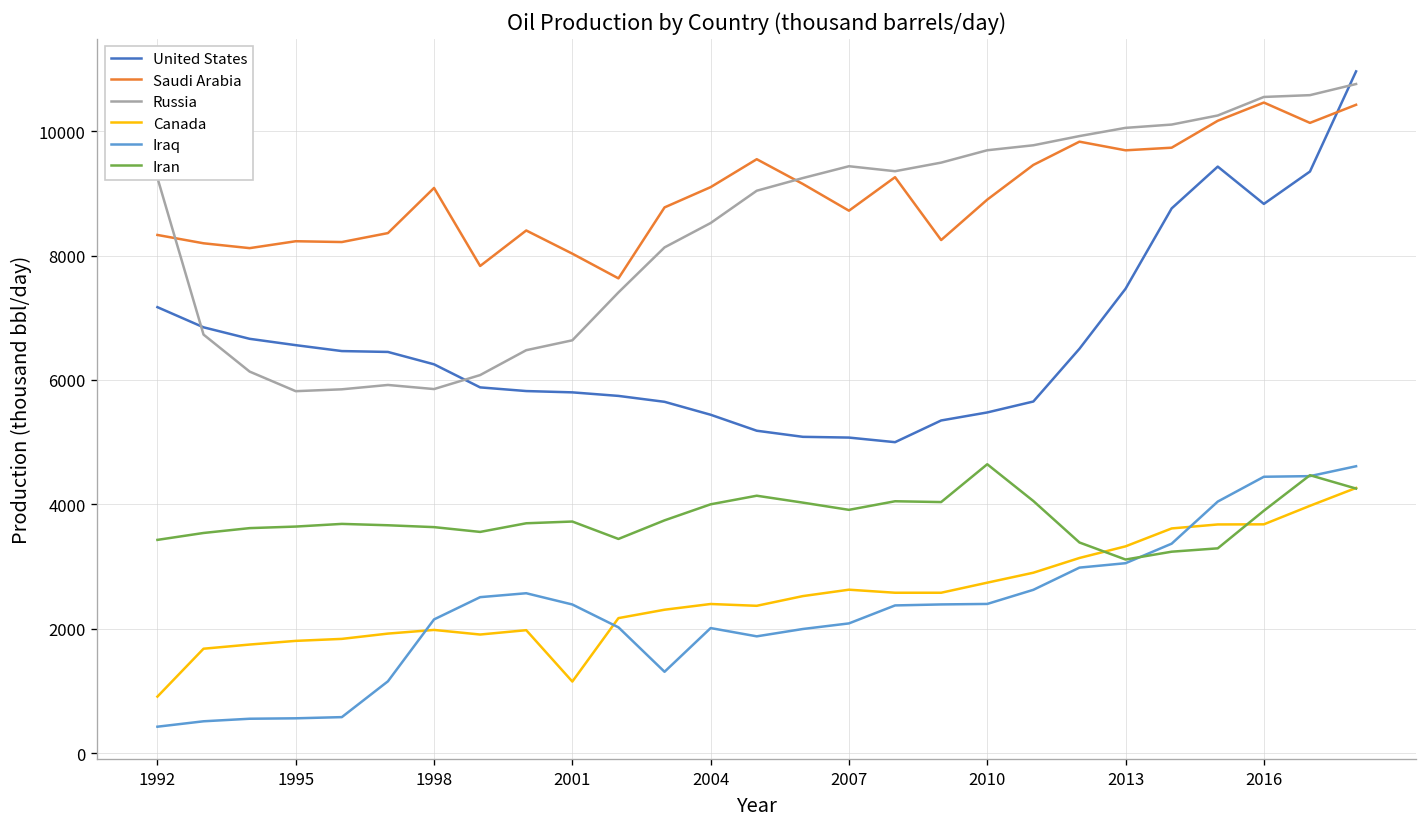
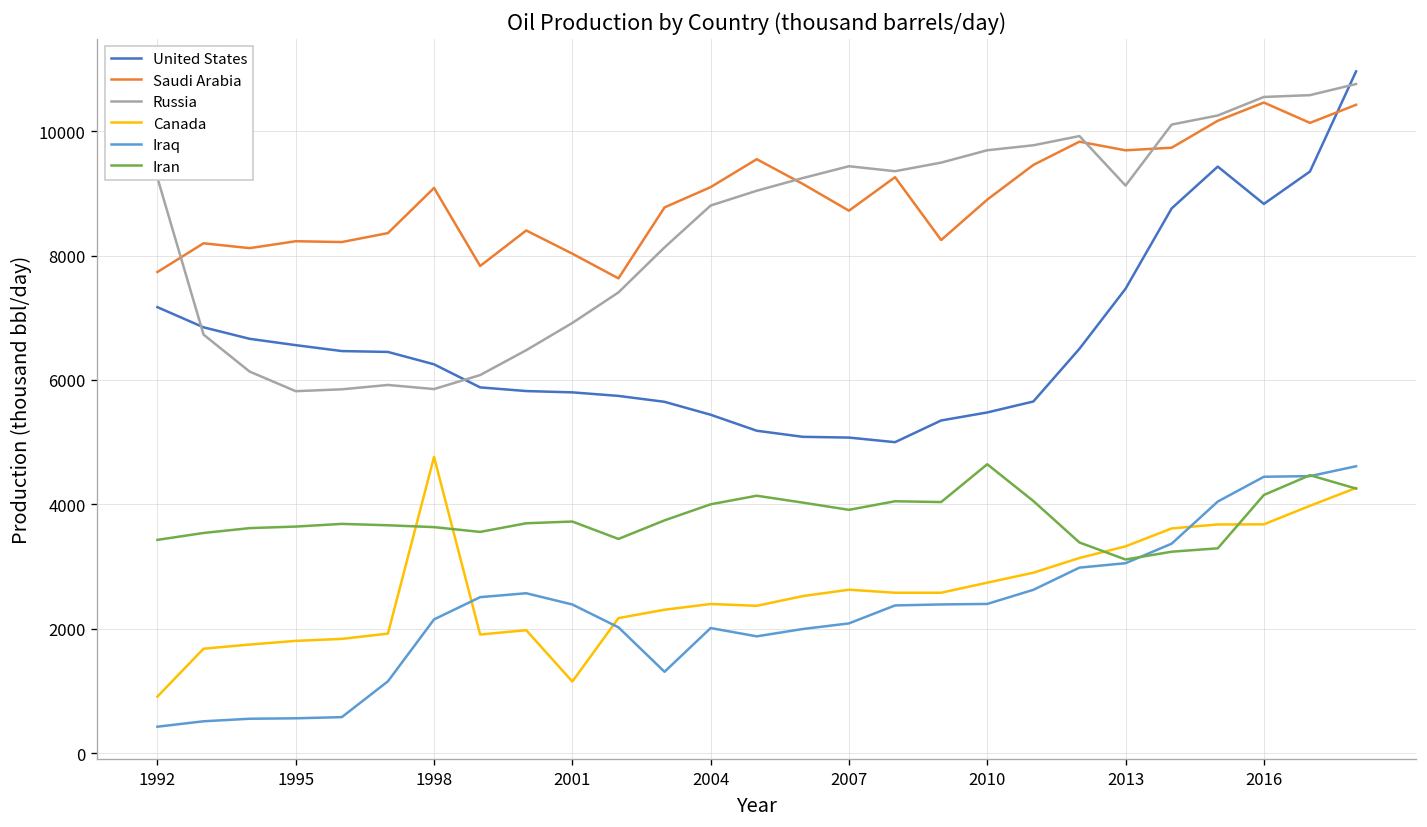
  {
    "Saudi Arabia": {
-     "1992": 8300,
+     "1992": 7700,
      "1995": 8200,
      "1998": 9100,
      "2001": 8000,
      "2004": 9100,
      "2007": 8700,
      "2010": 8900,
      "2013": 9700,
      "2016": 10500
    },
    "Russia": {
      "1995": 5800,
      "1998": 5900,
-     "2001": 6600,
-     "2004": 8500,
+     "2001": 6900,
+     "2004": 8800,
      "2007": 9400,
      "2010": 9700,
-     "2013": 10100,
+     "2013": 9100,
      "2016": 10600
    },
    "Canada": {
      "1992": 900,
      "1995": 1800,
-     "1998": 2000,
+     "1998": 4800,
      "2001": 1200,
      "2004": 2400,
      "2007": 2600,
      "2010": 2700,
      "2013": 3300,
      "2016": 3700
    },
    "Iran": {
      "1992": 3400,
      "1995": 3600,
      "1998": 3600,
      "2001": 3700,
      "2004": 4000,
      "2007": 3900,
      "2010": 4600,
      "2013": 3100,
-     "2016": 3900
+     "2016": 4200
    }
  }
